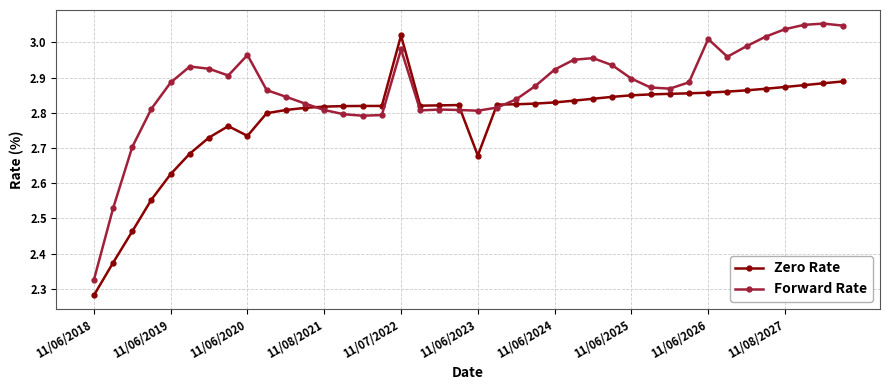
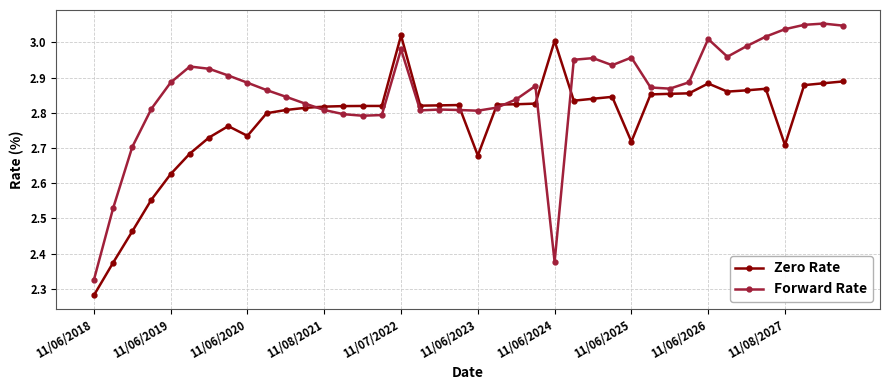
  {
    "Zero Rate": {
      "11/06/2018": 2.28,
      "11/06/2019": 2.63,
      "11/06/2020": 2.73,
      "11/08/2021": 2.82,
      "11/07/2022": 3.02,
      "11/06/2023": 2.68,
-     "11/06/2024": 2.83,
-     "11/06/2025": 2.85,
-     "11/06/2026": 2.86,
-     "11/08/2027": 2.87
+     "11/06/2024": 3.00,
+     "11/06/2025": 2.72,
+     "11/06/2026": 2.88,
+     "11/08/2027": 2.71
    },
    "Forward Rate": {
      "11/06/2018": 2.32,
      "11/06/2019": 2.89,
-     "11/06/2020": 2.96,
+     "11/06/2020": 2.89,
      "11/08/2021": 2.81,
      "11/07/2022": 2.98,
      "11/06/2023": 2.81,
-     "11/06/2024": 2.92,
-     "11/06/2025": 2.90,
+     "11/06/2024": 2.38,
+     "11/06/2025": 2.96,
      "11/06/2026": 3.01,
      "11/08/2027": 3.04
    }
  }
